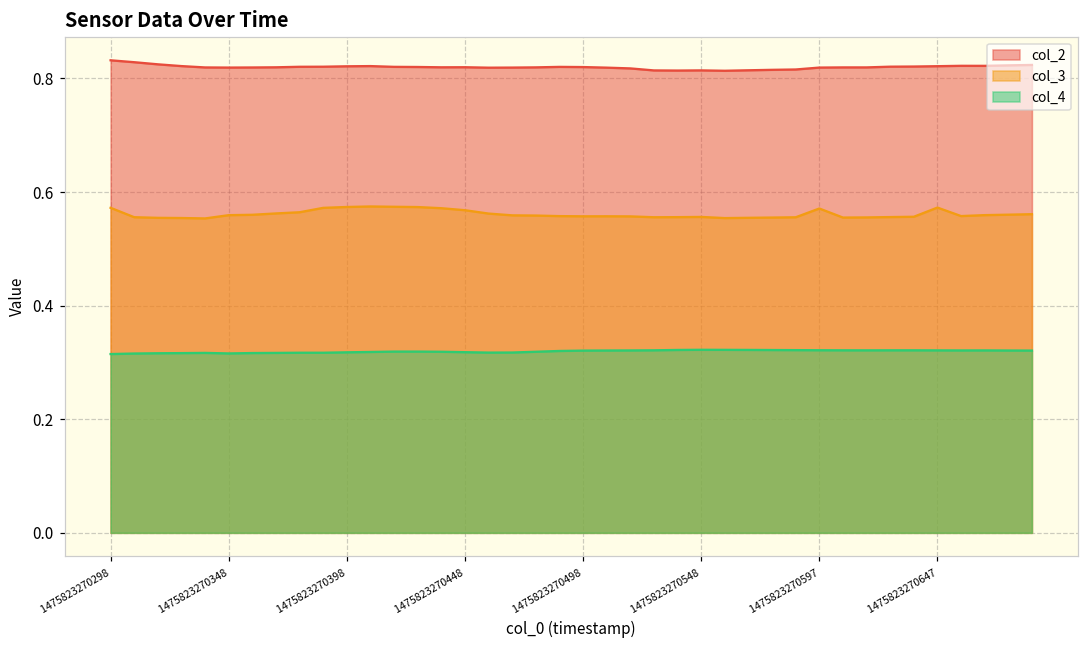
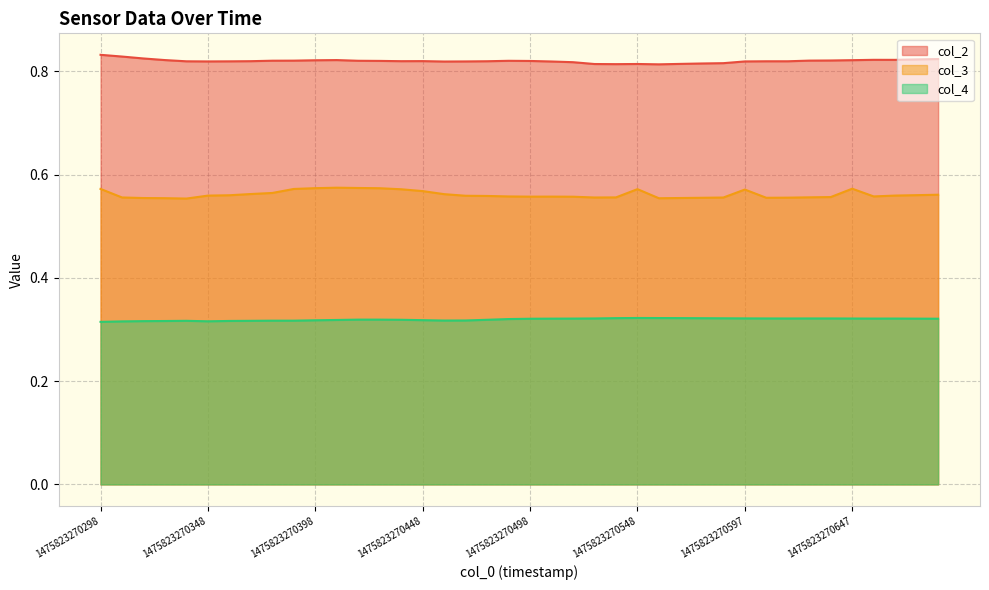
  {
    "col_2": {
      "1475823270298": 0.83,
      "1475823270348": 0.82,
      "1475823270398": 0.82,
      "1475823270448": 0.82,
      "1475823270498": 0.82,
      "1475823270548": 0.81,
      "1475823270597": 0.82,
      "1475823270647": 0.82
    },
    "col_3": {
      "1475823270298": 0.57,
      "1475823270348": 0.56,
      "1475823270398": 0.57,
      "1475823270448": 0.57,
      "1475823270498": 0.56,
-     "1475823270548": 0.56,
+     "1475823270548": 0.57,
      "1475823270597": 0.57,
      "1475823270647": 0.57
    },
    "col_4": {
      "1475823270298": 0.31,
      "1475823270348": 0.32,
      "1475823270398": 0.32,
      "1475823270448": 0.32,
      "1475823270498": 0.32,
      "1475823270548": 0.32,
      "1475823270597": 0.32,
      "1475823270647": 0.32
    }
  }
